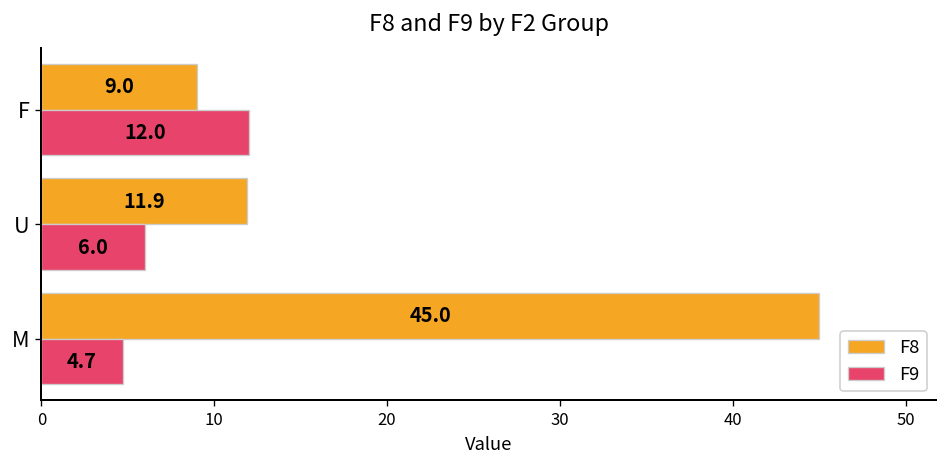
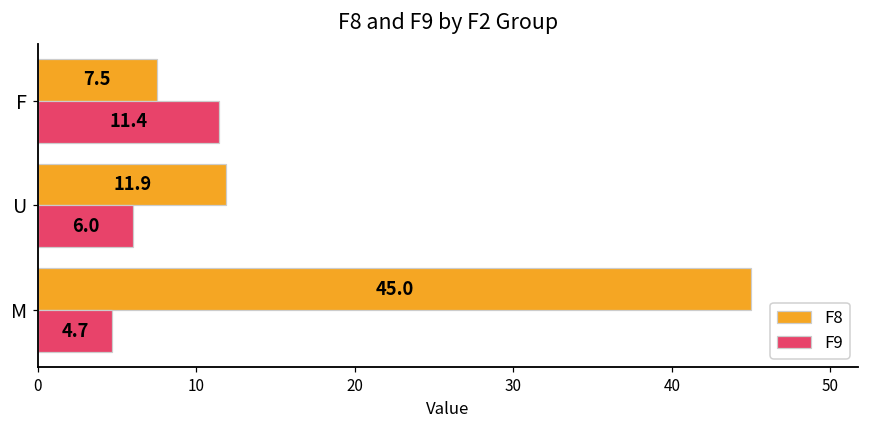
  {
    "F8": {
-     "F": 9.0,
+     "F": 7.5,
      "U": 11.9,
      "M": 45.0
    },
    "F9": {
-     "F": 12.0,
+     "F": 11.4,
      "U": 6.0,
      "M": 4.7
    }
  }
